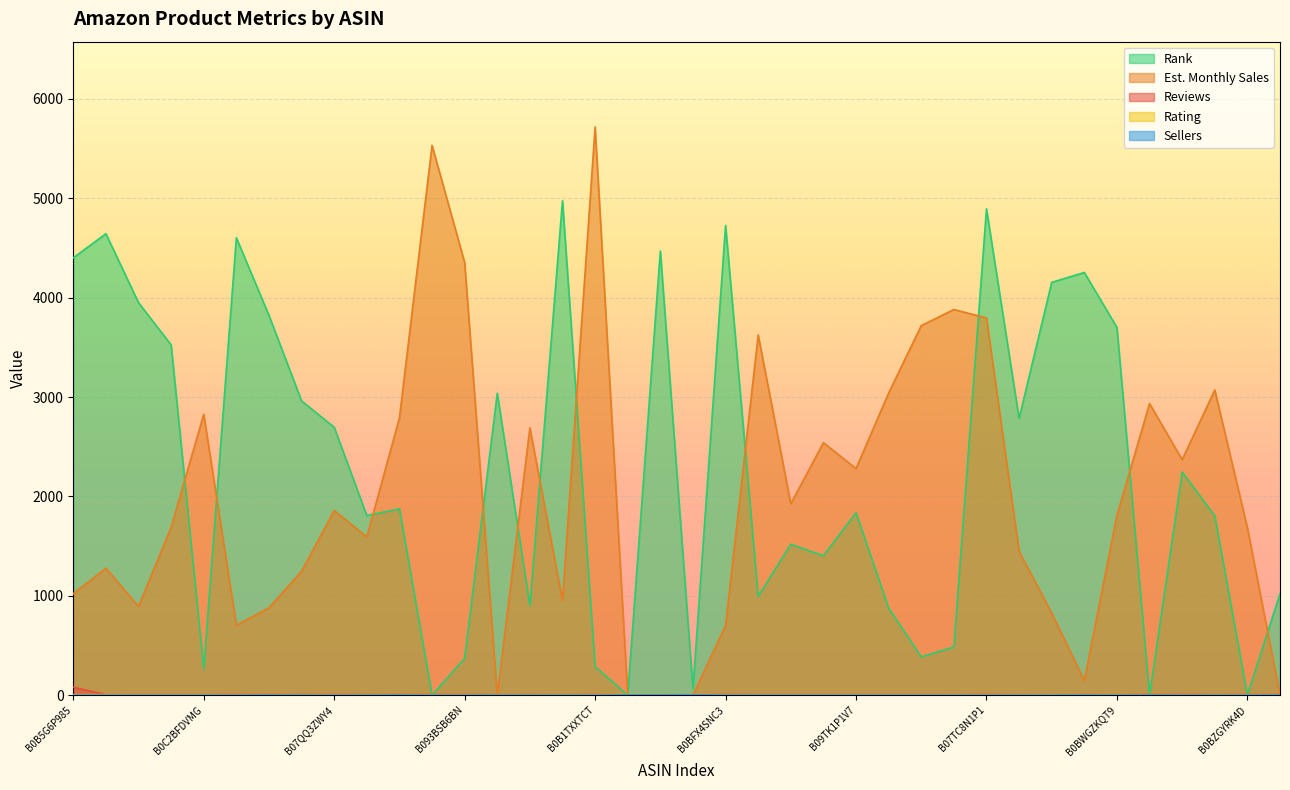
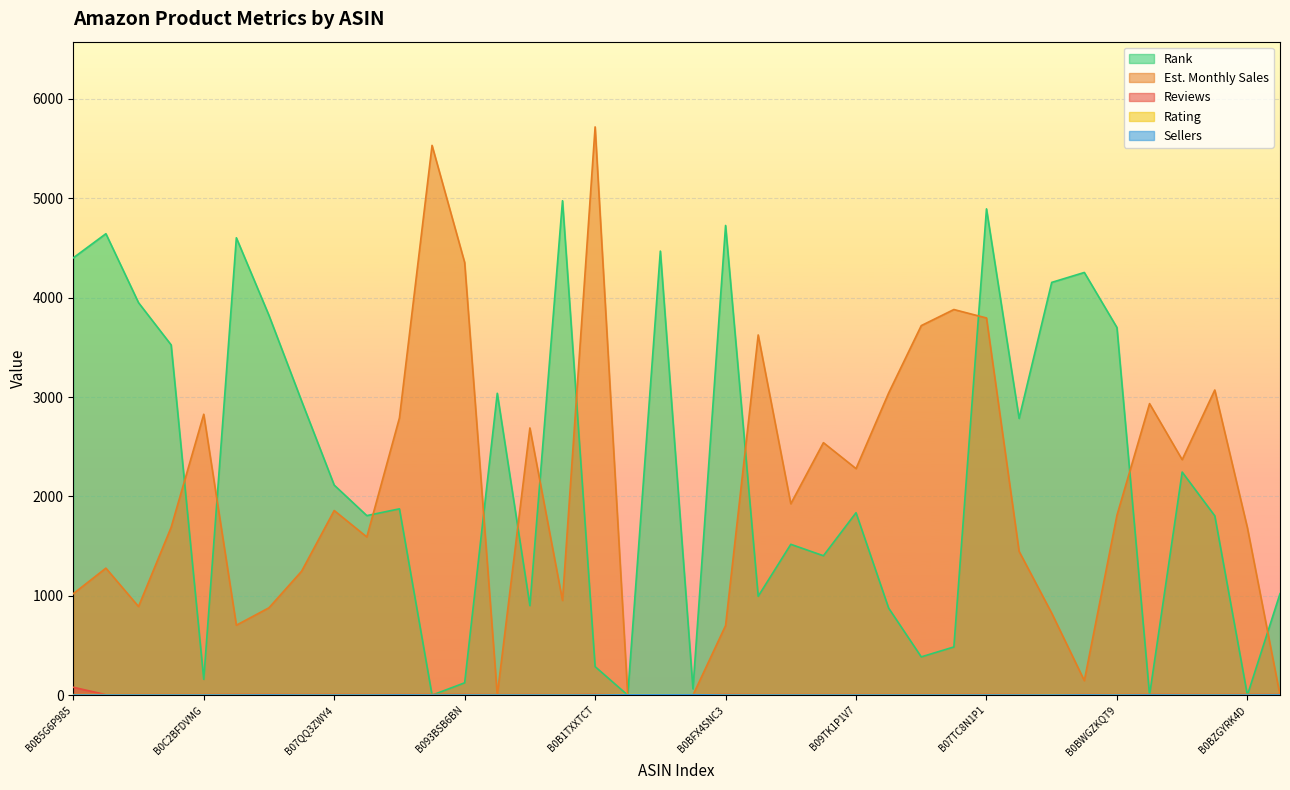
  {
    "Rank": {
      "B0B5G6P985": 4400,
-     "B0C2BFDVMG": 300,
-     "B07QQ3ZWY4": 2700,
-     "B093BSB6BN": 400,
+     "B0C2BFDVMG": 200,
+     "B07QQ3ZWY4": 2100,
+     "B093BSB6BN": 100,
      "B0B1TXXTCT": 300,
      "B0BFX4SNC3": 4700,
      "B09TK1P1V7": 1800,
      "B07TC8N1P1": 4900,
      "B0BWGZKQT9": 3700
    },
    "Sellers": {
      "B0B5G6P985": 0
    }
  }
